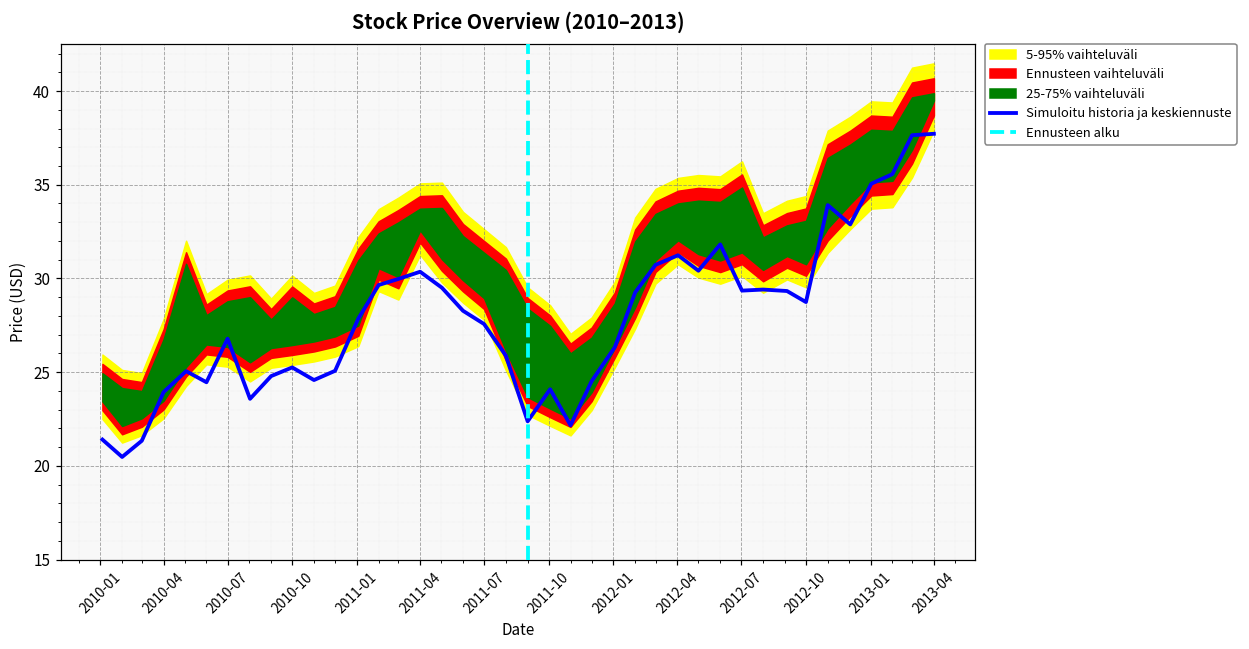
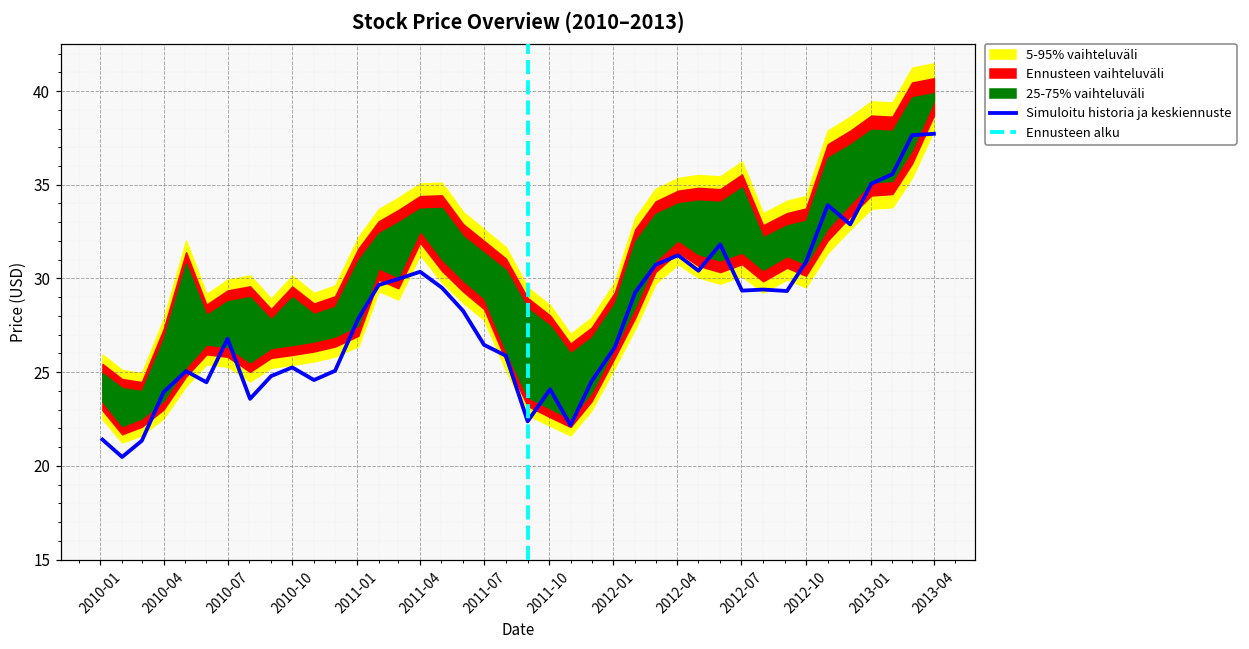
  {
    "Simuloitu historia ja keskiennuste": {
      "2010-04": 23.9,
      "2010-07": 26.8,
      "2010-10": 25.3,
      "2011-04": 30.4,
-     "2011-07": 27.6,
-     "2012-10": 28.7,
+     "2011-07": 26.5,
+     "2012-10": 30.9,
      "2013-04": 37.7
    }
  }
